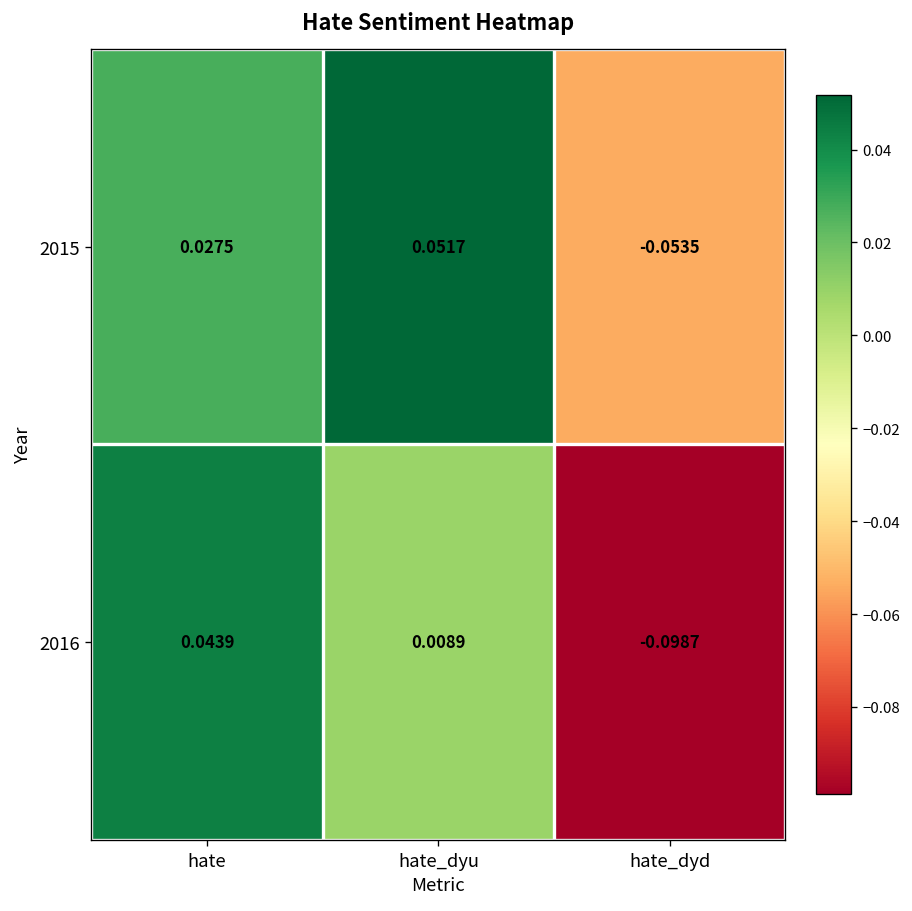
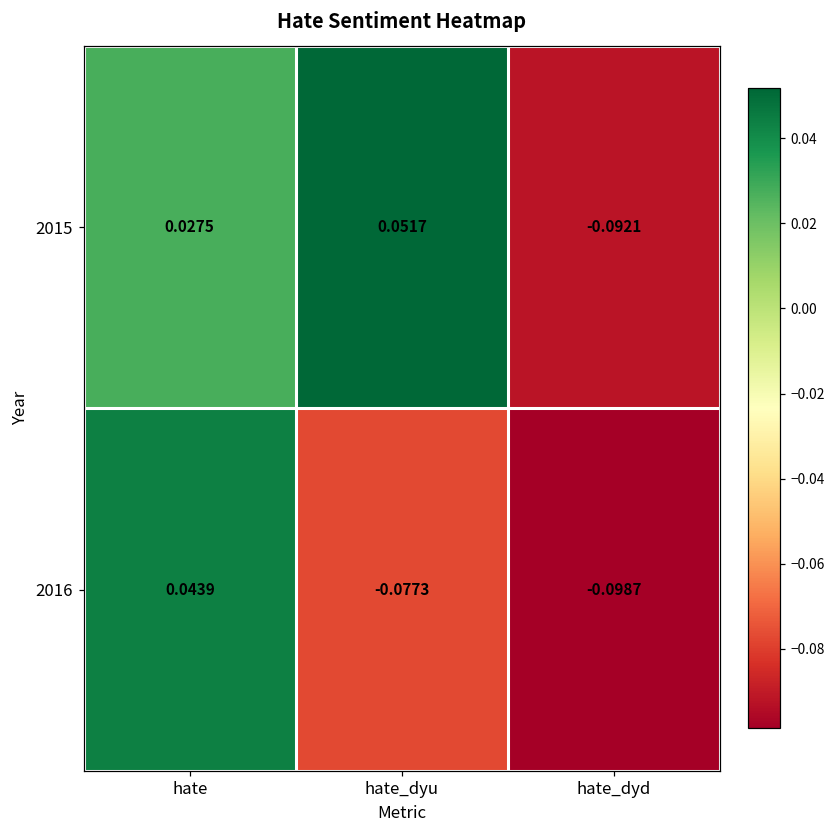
  {
    "2015": {
      "hate": 0.0275,
      "hate_dyu": 0.0517,
-     "hate_dyd": -0.0535
+     "hate_dyd": -0.0921
    },
    "2016": {
      "hate": 0.0439,
-     "hate_dyu": 0.0089,
+     "hate_dyu": -0.0773,
      "hate_dyd": -0.0987
    }
  }
